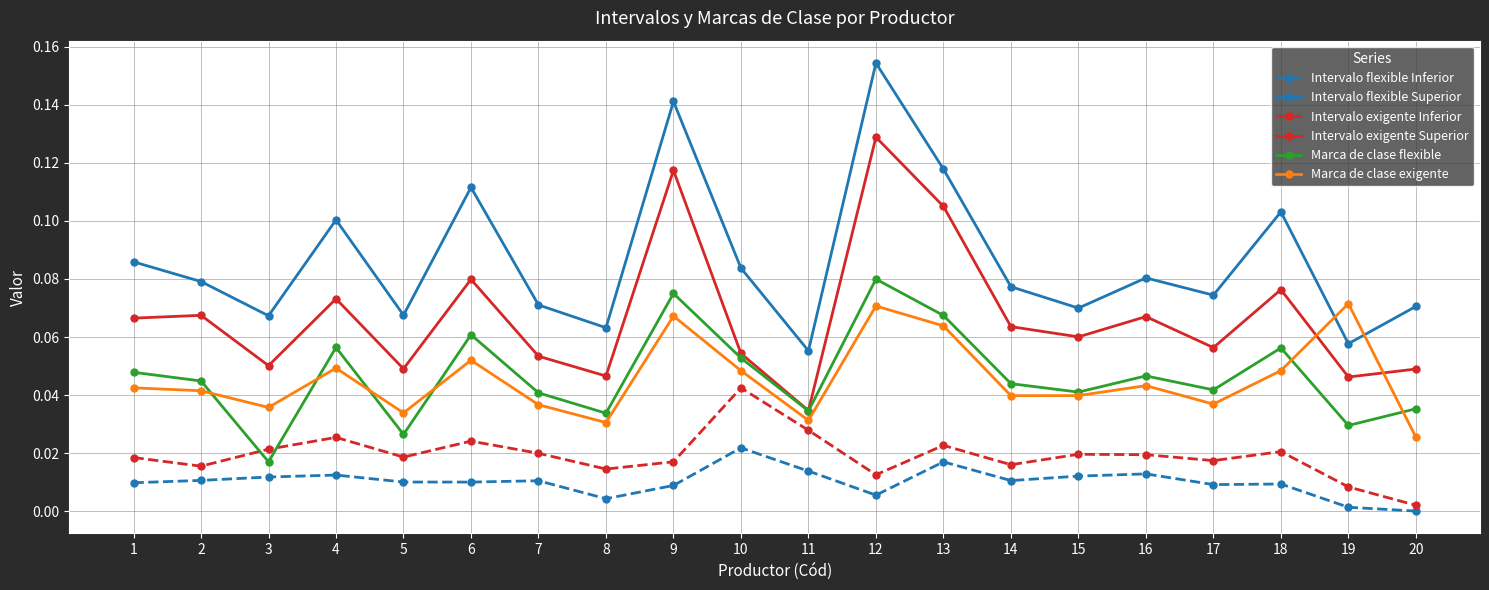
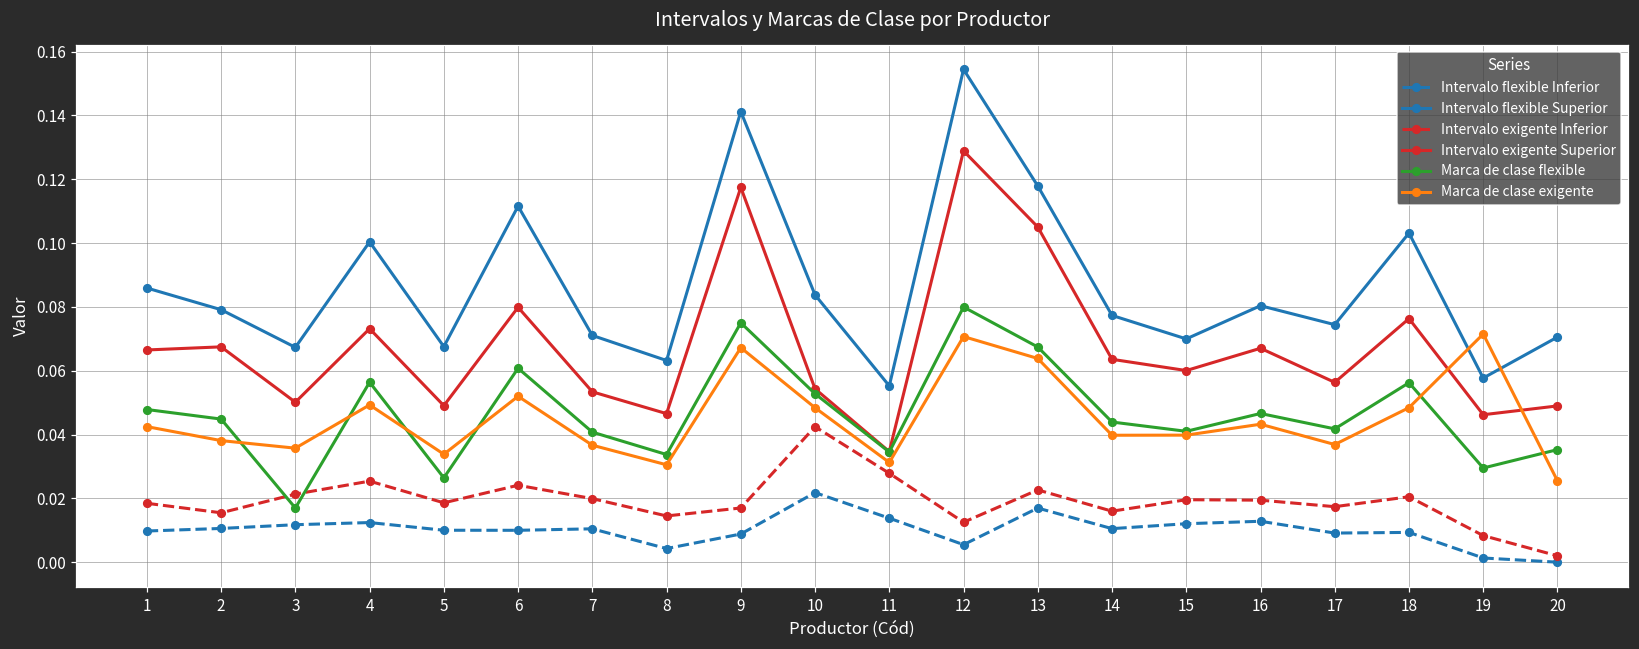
  {
    "Marca de clase flexible": {
      "1": 0.048,
      "2": 0.045,
      "3": 0.017,
      "4": 0.056,
      "5": 0.026,
      "6": 0.061,
      "7": 0.041,
      "8": 0.034,
      "9": 0.075,
      "10": 0.053,
      "12": 0.080,
      "13": 0.067,
      "14": 0.044,
      "15": 0.041,
      "16": 0.047,
      "17": 0.042,
      "18": 0.056,
      "19": 0.030,
      "20": 0.035
    },
    "Marca de clase exigente": {
      "1": 0.042,
-     "2": 0.041,
+     "2": 0.038,
      "3": 0.036,
      "4": 0.049,
      "5": 0.034,
      "6": 0.052,
      "7": 0.037,
      "8": 0.031,
      "9": 0.067,
      "10": 0.048,
      "11": 0.031,
      "12": 0.071,
      "13": 0.064,
      "14": 0.040,
      "15": 0.040,
      "16": 0.043,
      "17": 0.037,
      "18": 0.048,
      "19": 0.071,
      "20": 0.025
    }
  }
